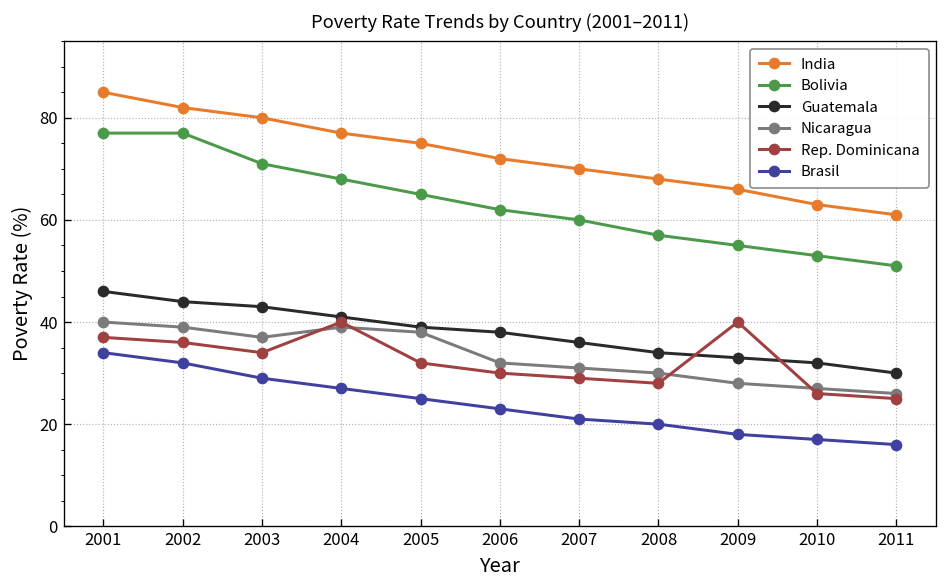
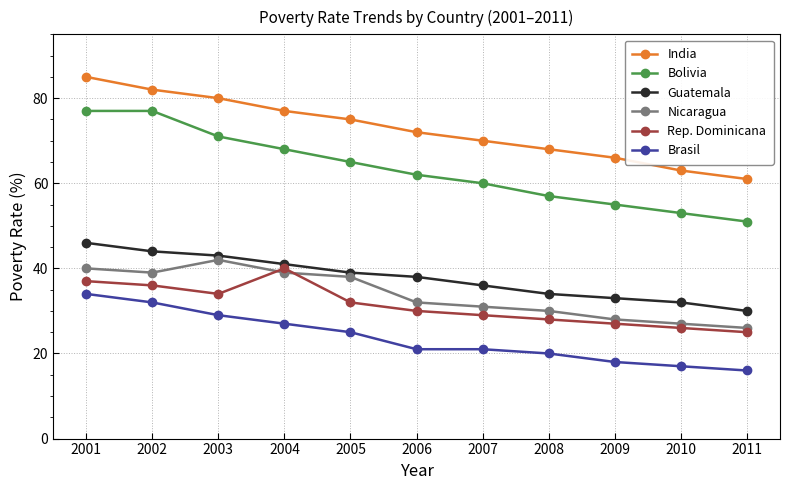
  {
    "India": {
      "2001": 85,
      "2002": 82,
      "2003": 80,
      "2004": 77,
      "2005": 75,
      "2006": 72,
      "2007": 70,
      "2008": 68,
      "2009": 66,
      "2010": 63,
      "2011": 61
    },
    "Bolivia": {
      "2001": 77,
      "2002": 77,
      "2003": 71,
      "2004": 68,
      "2005": 65,
      "2006": 62,
      "2007": 60,
      "2008": 57,
      "2009": 55,
      "2010": 53,
      "2011": 51
    },
    "Guatemala": {
      "2001": 46,
      "2002": 44,
      "2003": 43,
      "2004": 41,
      "2005": 39,
      "2006": 38,
      "2007": 36,
      "2008": 34,
      "2009": 33,
      "2010": 32,
      "2011": 30
    },
    "Nicaragua": {
      "2001": 40,
      "2002": 39,
-     "2003": 37,
+     "2003": 42,
      "2004": 39,
      "2005": 38,
      "2006": 32,
      "2007": 31,
      "2008": 30,
      "2009": 28,
      "2010": 27,
      "2011": 26
    },
    "Rep. Dominicana": {
      "2001": 37,
      "2002": 36,
      "2003": 34,
      "2004": 40,
      "2005": 32,
      "2006": 30,
      "2007": 29,
      "2008": 28,
-     "2009": 40,
+     "2009": 27,
      "2010": 26,
      "2011": 25
    },
    "Brasil": {
      "2001": 34,
      "2002": 32,
      "2003": 29,
      "2004": 27,
      "2005": 25,
-     "2006": 23,
+     "2006": 21,
      "2007": 21,
      "2008": 20,
      "2009": 18,
      "2010": 17,
      "2011": 16
    }
  }
